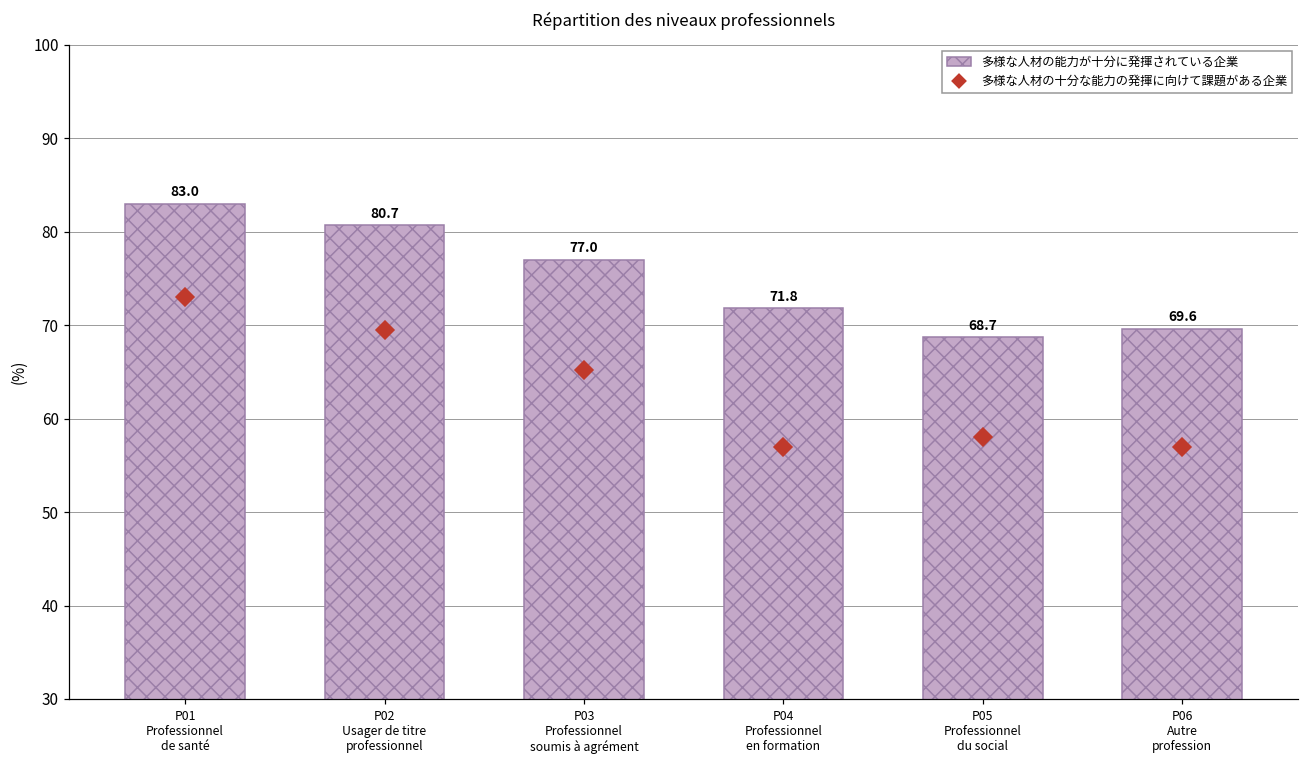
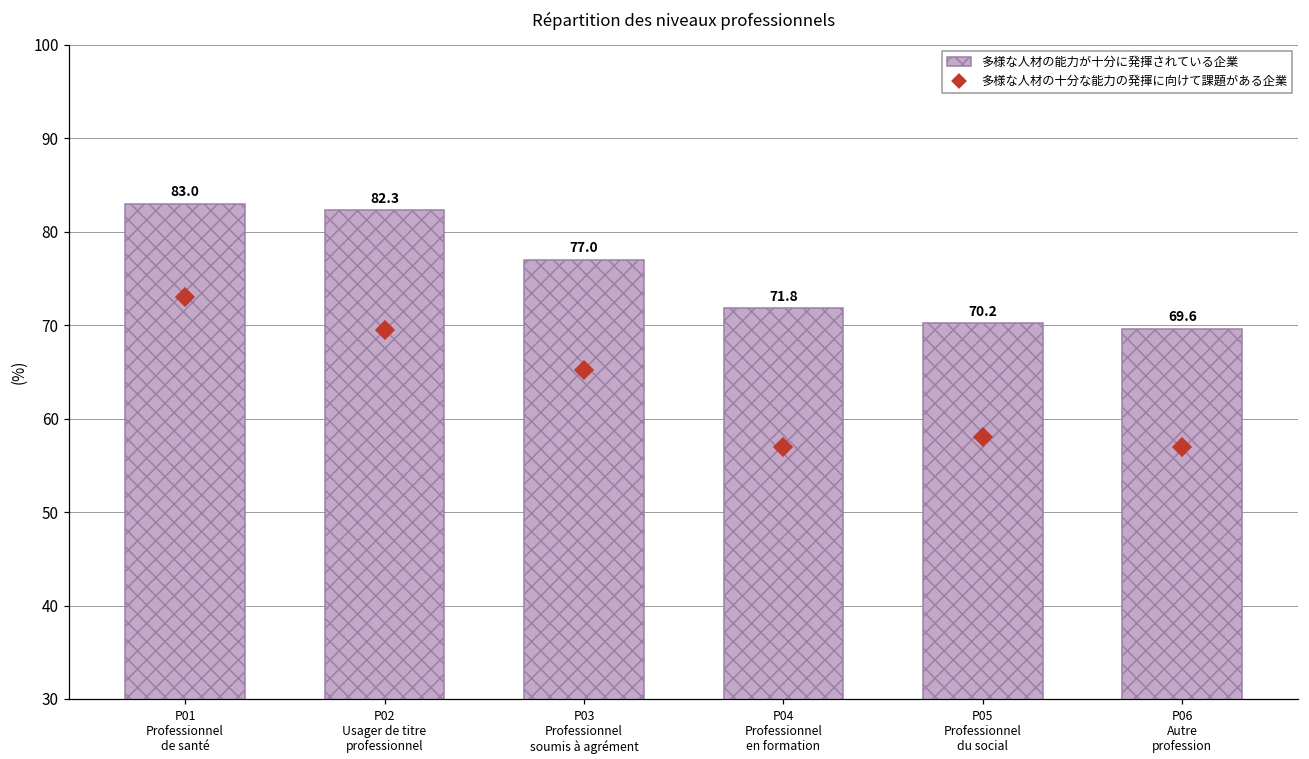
  {
    "多様な人材の能力が十分に発揮されている企業": {
      "P01 Professionnel de santé": 83.0,
-     "P02 Usager de titre professionnel": 80.7,
+     "P02 Usager de titre professionnel": 82.3,
      "P03 Professionnel soumis à agrément": 77.0,
      "P04 Professionnel en formation": 71.8,
-     "P05 Professionnel du social": 68.7,
+     "P05 Professionnel du social": 70.2,
      "P06 Autre profession": 69.6
    }
  }
